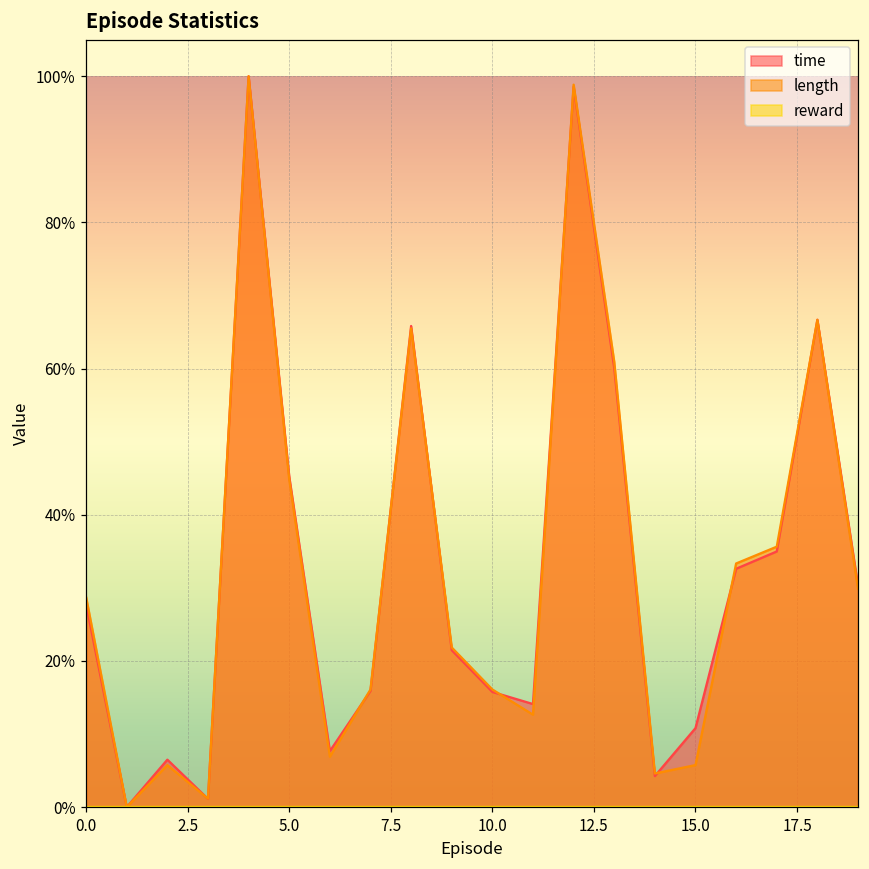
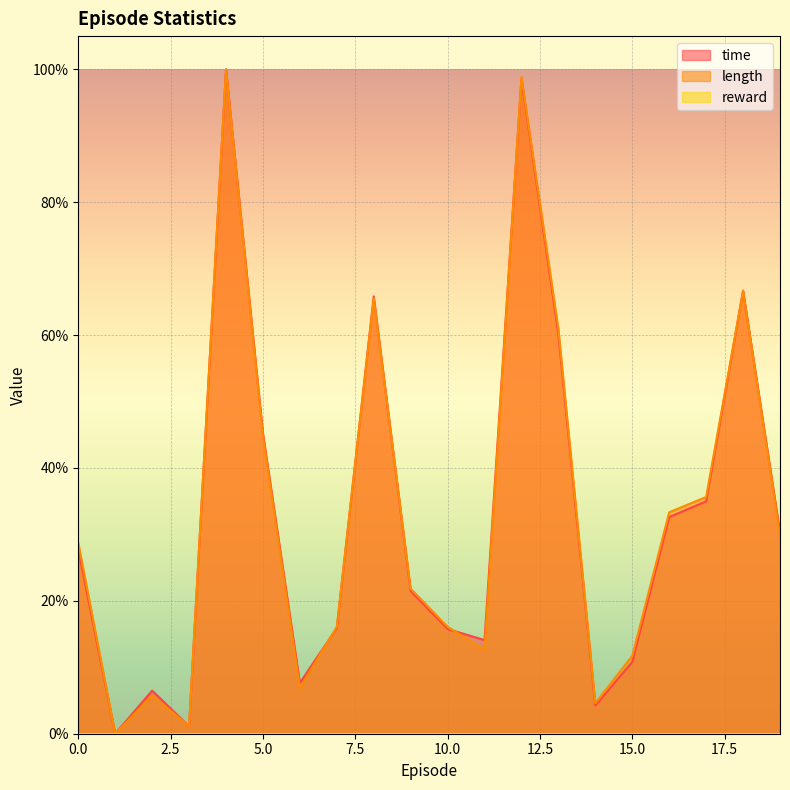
  {
    "time": {
      "0.0": "28%",
      "5.0": "45%",
      "15.0": "11%"
    },
    "length": {
      "0.0": "29%",
      "5.0": "45%",
-     "15.0": "6%"
+     "15.0": "12%"
    },
    "reward": {
      "0.0": "0%",
      "5.0": "0%",
      "10.0": "0%",
      "15.0": "0%"
    }
  }
